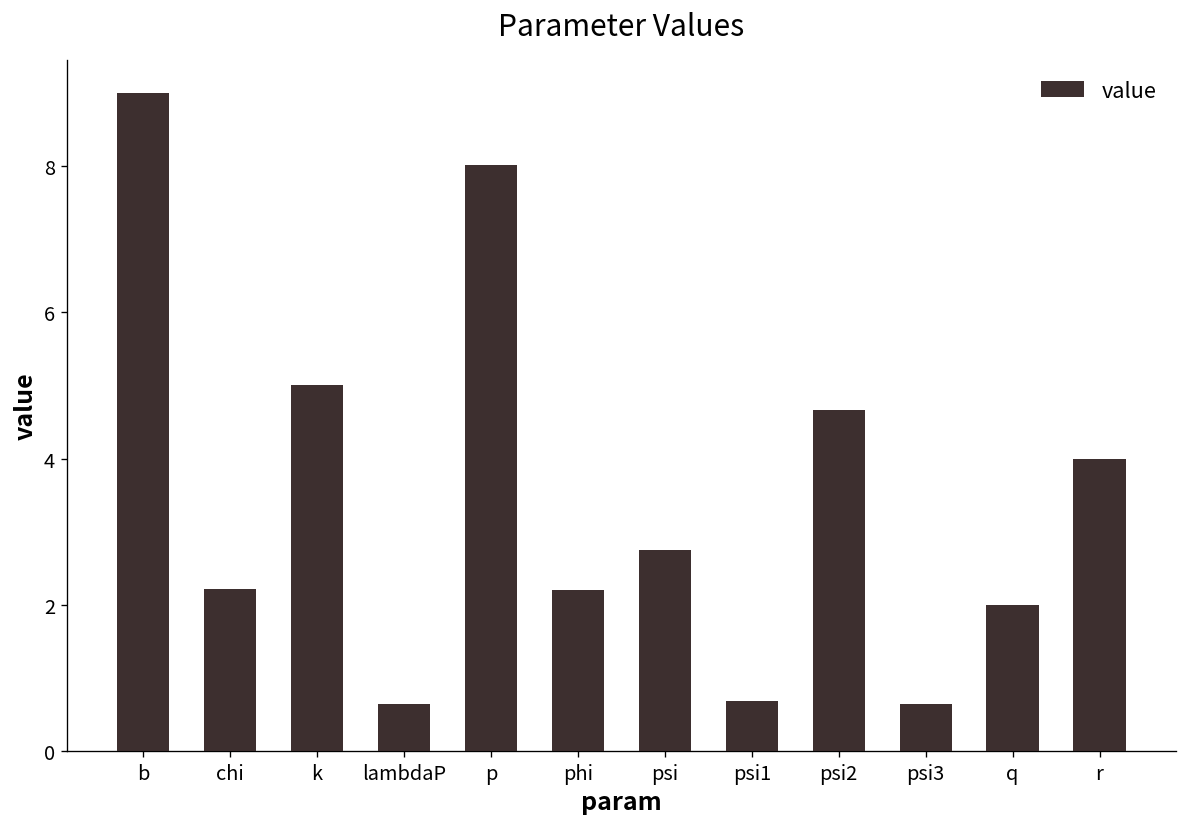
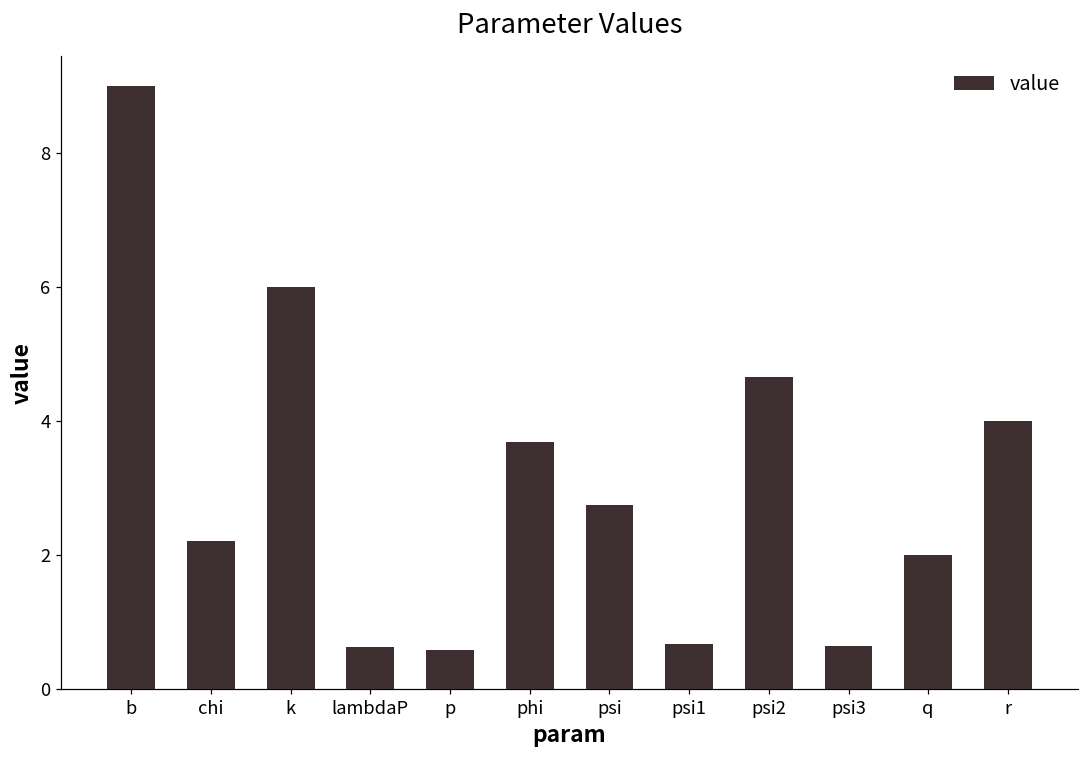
  {
    "b": 9.0,
    "chi": 2.2,
-   "k": 5,
+   "k": 6,
    "lambdaP": 0.6,
-   "p": 8.0,
-   "phi": 2.2,
+   "p": 0.6,
+   "phi": 3.7,
    "psi": 2.7,
    "psi1": 0.7,
    "psi2": 4.7,
    "psi3": 0.7,
    "q": 2.0,
    "r": 4.0
  }
